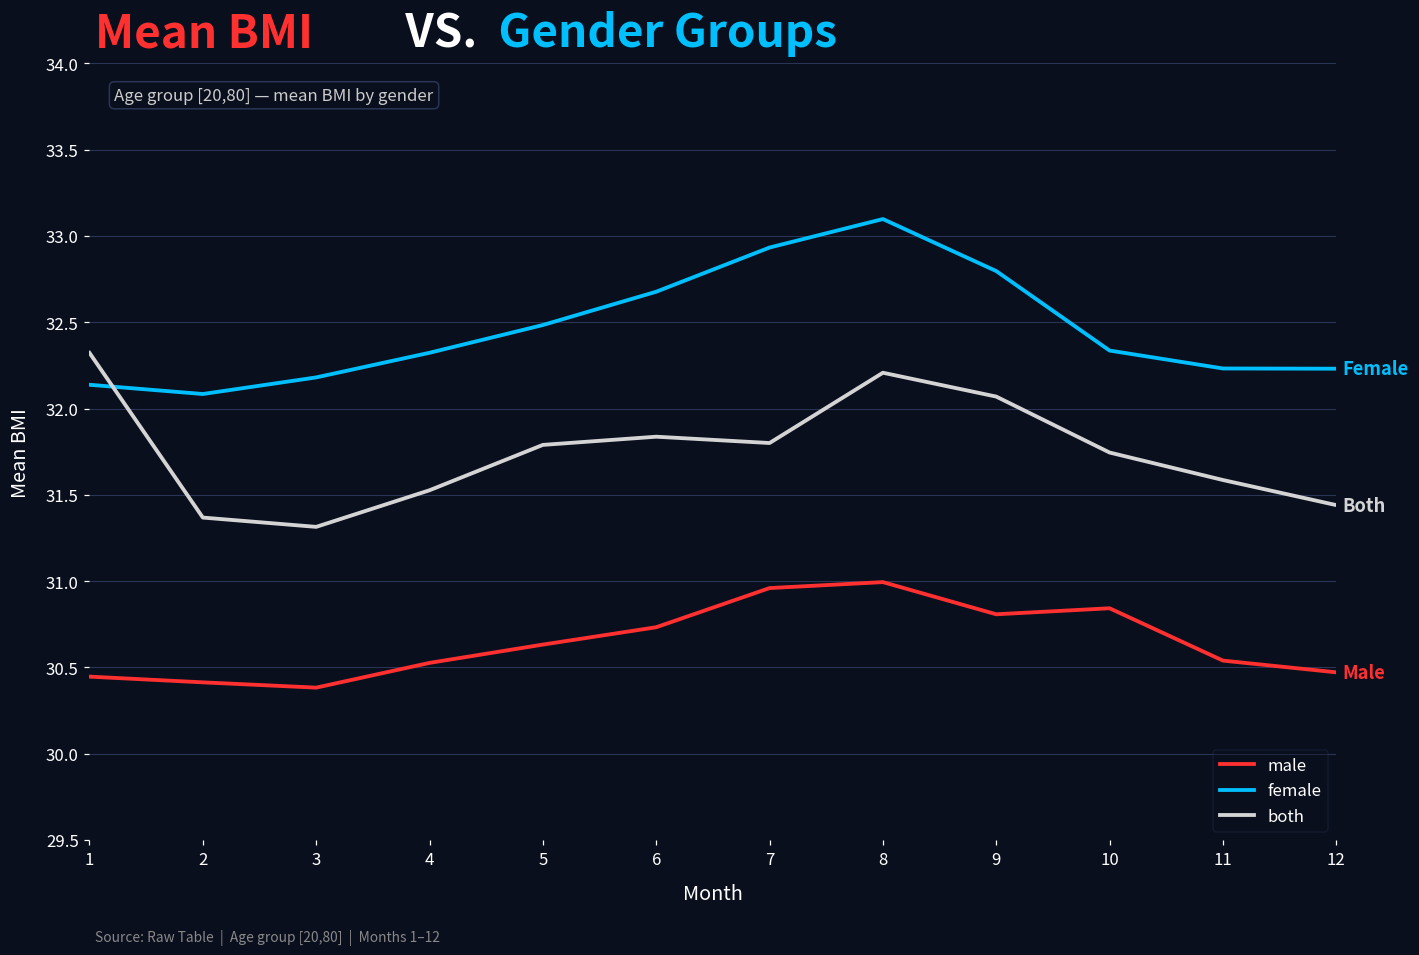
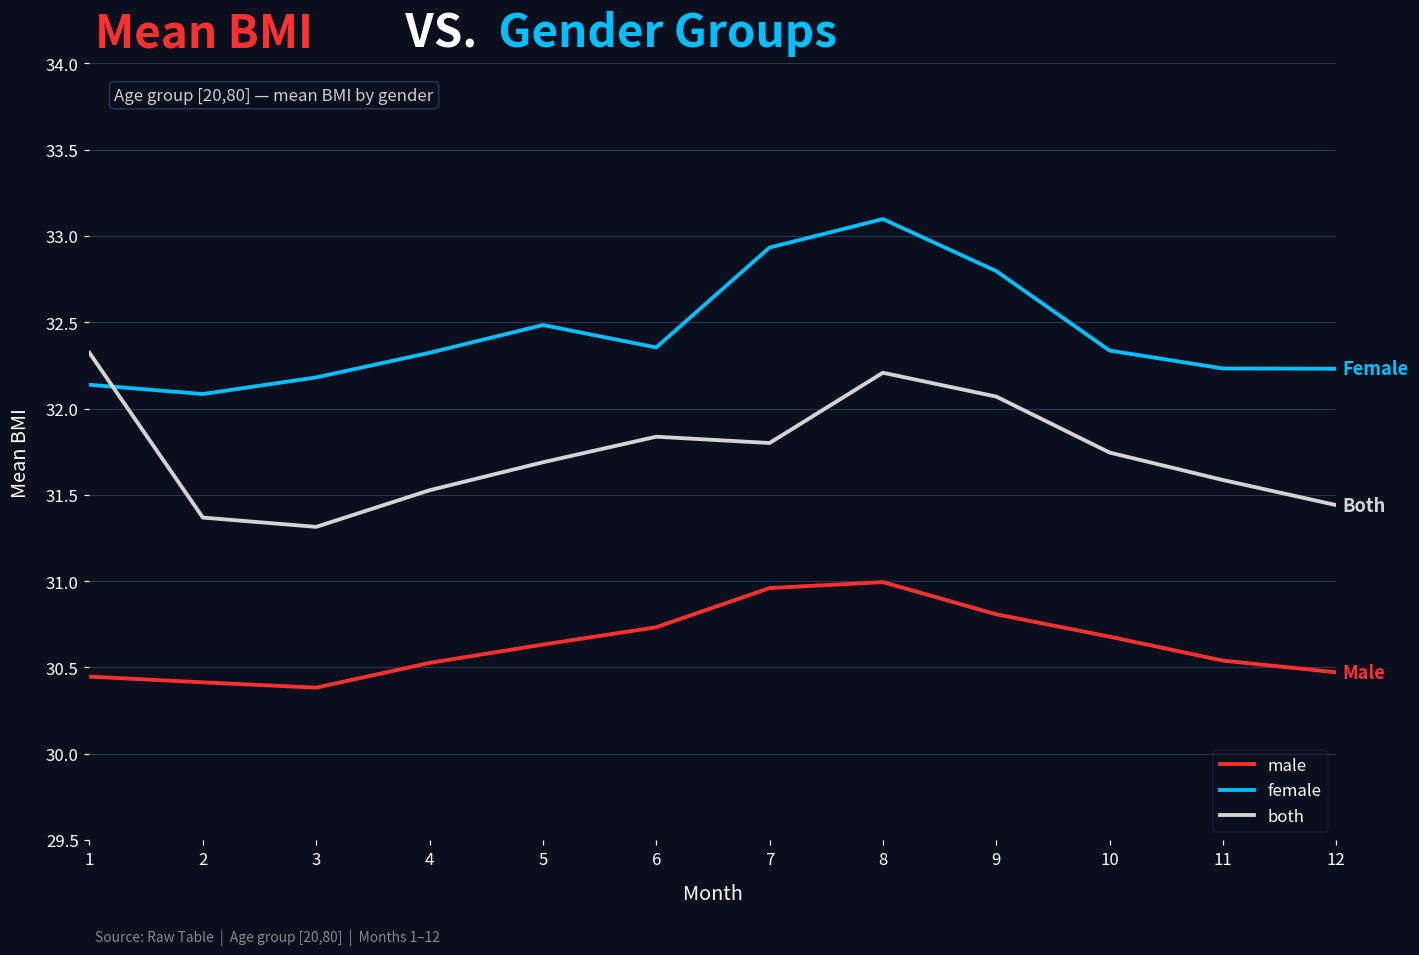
  {
    "male": {
      "1": 30.45,
      "2": 30.41,
      "3": 30.38,
      "4": 30.53,
      "5": 30.63,
      "6": 30.73,
      "7": 30.96,
      "8": 30.99,
      "9": 30.81,
-     "10": 30.84,
+     "10": 30.68,
      "11": 30.54,
      "12": 30.47
    },
    "female": {
      "1": 32.14,
      "2": 32.08,
      "3": 32.18,
      "4": 32.32,
      "5": 32.48,
-     "6": 32.68,
+     "6": 32.35,
      "7": 32.93,
      "8": 33.10,
      "9": 32.80,
      "10": 32.34,
      "11": 32.23,
      "12": 32.23
    },
    "both": {
      "1": 32.32,
      "2": 31.37,
      "3": 31.31,
      "4": 31.53,
-     "5": 31.79,
+     "5": 31.69,
      "6": 31.84,
      "7": 31.80,
      "8": 32.21,
      "9": 32.07,
      "10": 31.75,
      "11": 31.59,
      "12": 31.44
    }
  }
